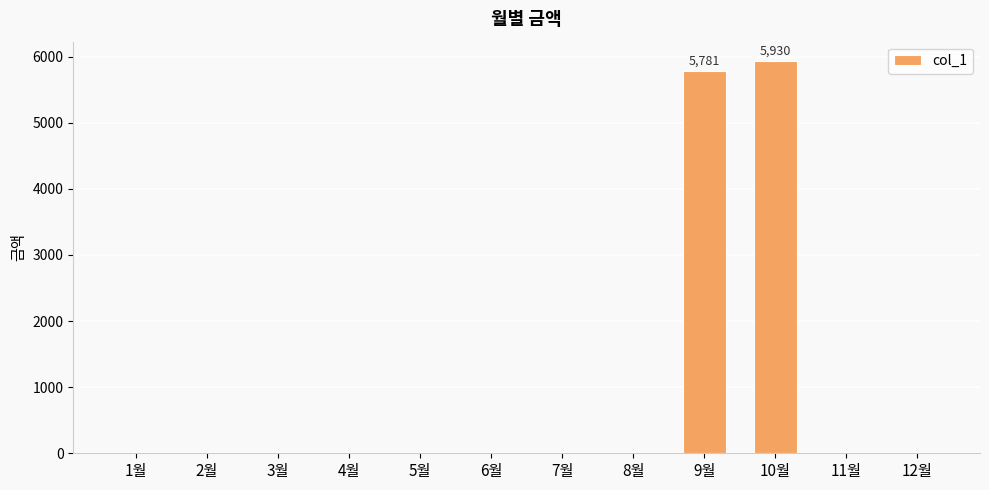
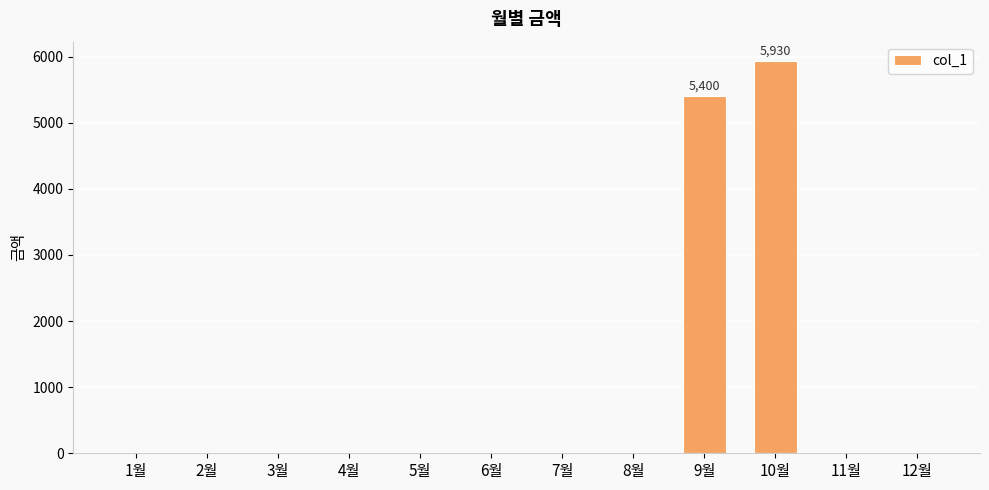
  {
-   "9월": "5,781",
+   "9월": "5,400",
    "10월": "5,930"
  }
